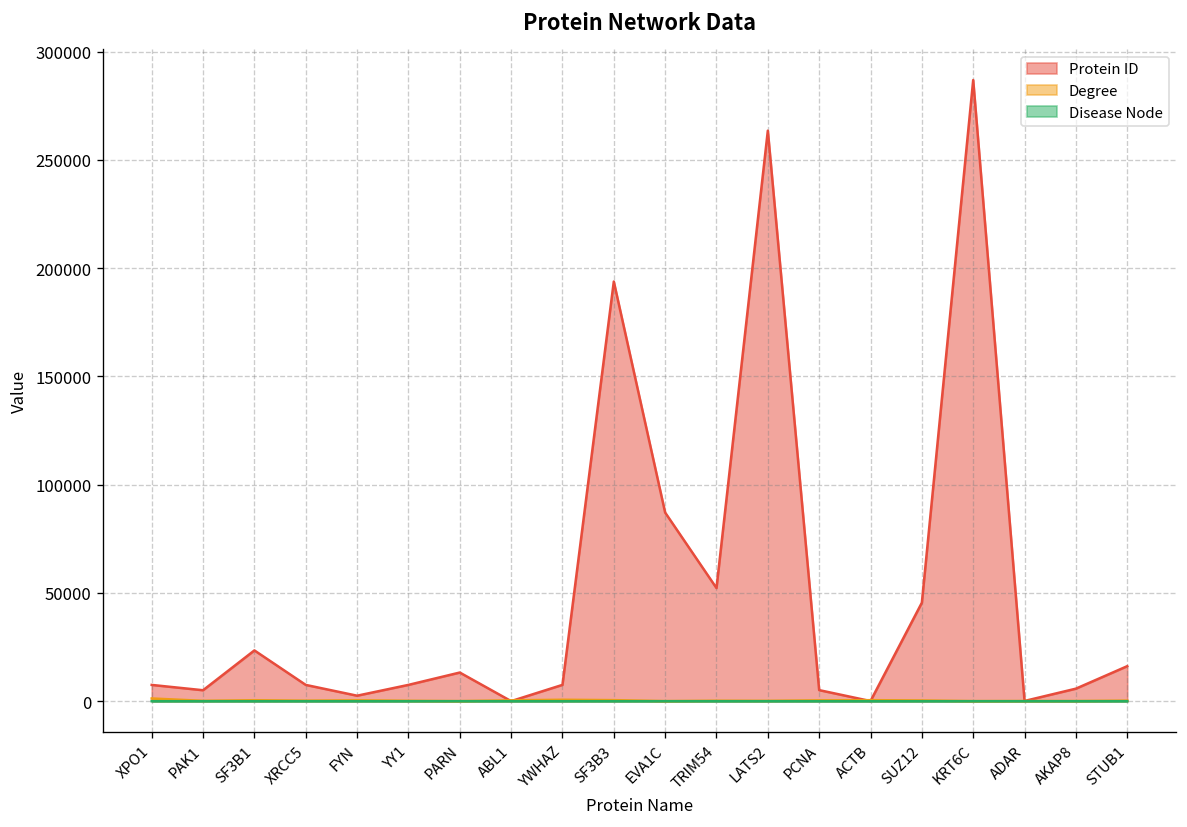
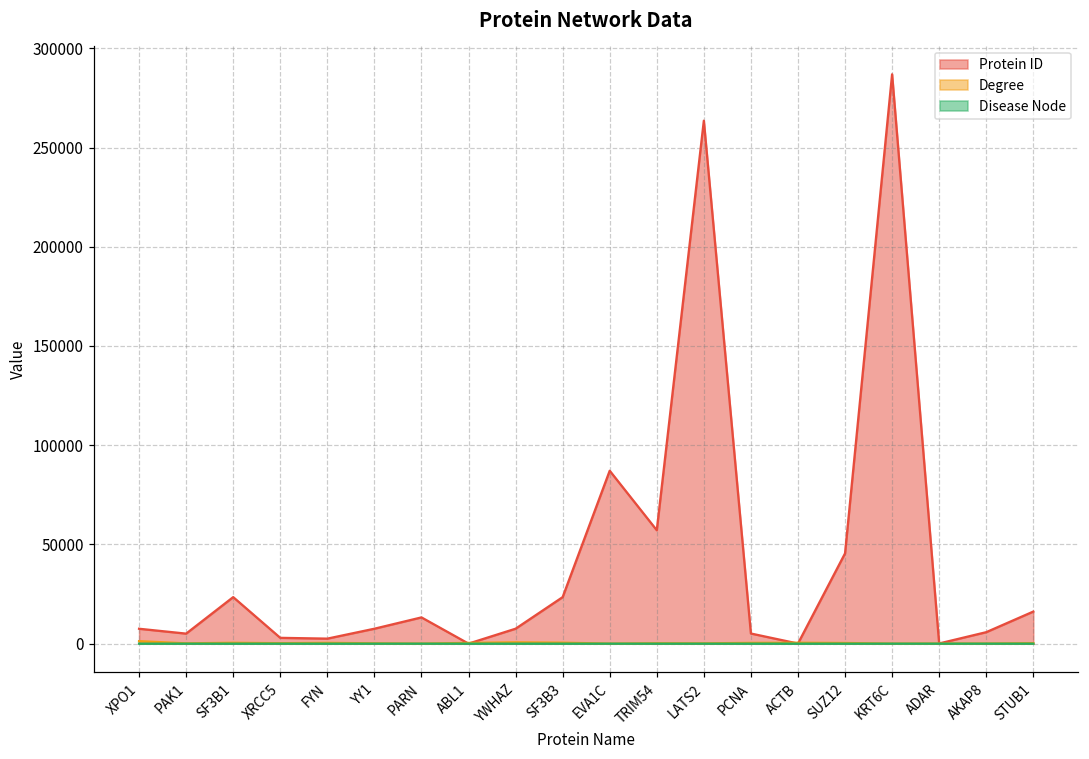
  {
    "Protein ID": {
      "XPO1": 8000,
      "PAK1": 5000,
      "SF3B1": 23000,
-     "XRCC5": 8000,
+     "XRCC5": 3000,
      "FYN": 3000,
      "YY1": 8000,
      "PARN": 13000,
      "YWHAZ": 8000,
-     "SF3B3": 194000,
+     "SF3B3": 23000,
      "EVA1C": 87000,
-     "TRIM54": 52000,
+     "TRIM54": 57000,
      "LATS2": 264000,
      "PCNA": 5000,
      "SUZ12": 45000,
      "KRT6C": 287000,
      "AKAP8": 6000,
      "STUB1": 16000
    }
  }
